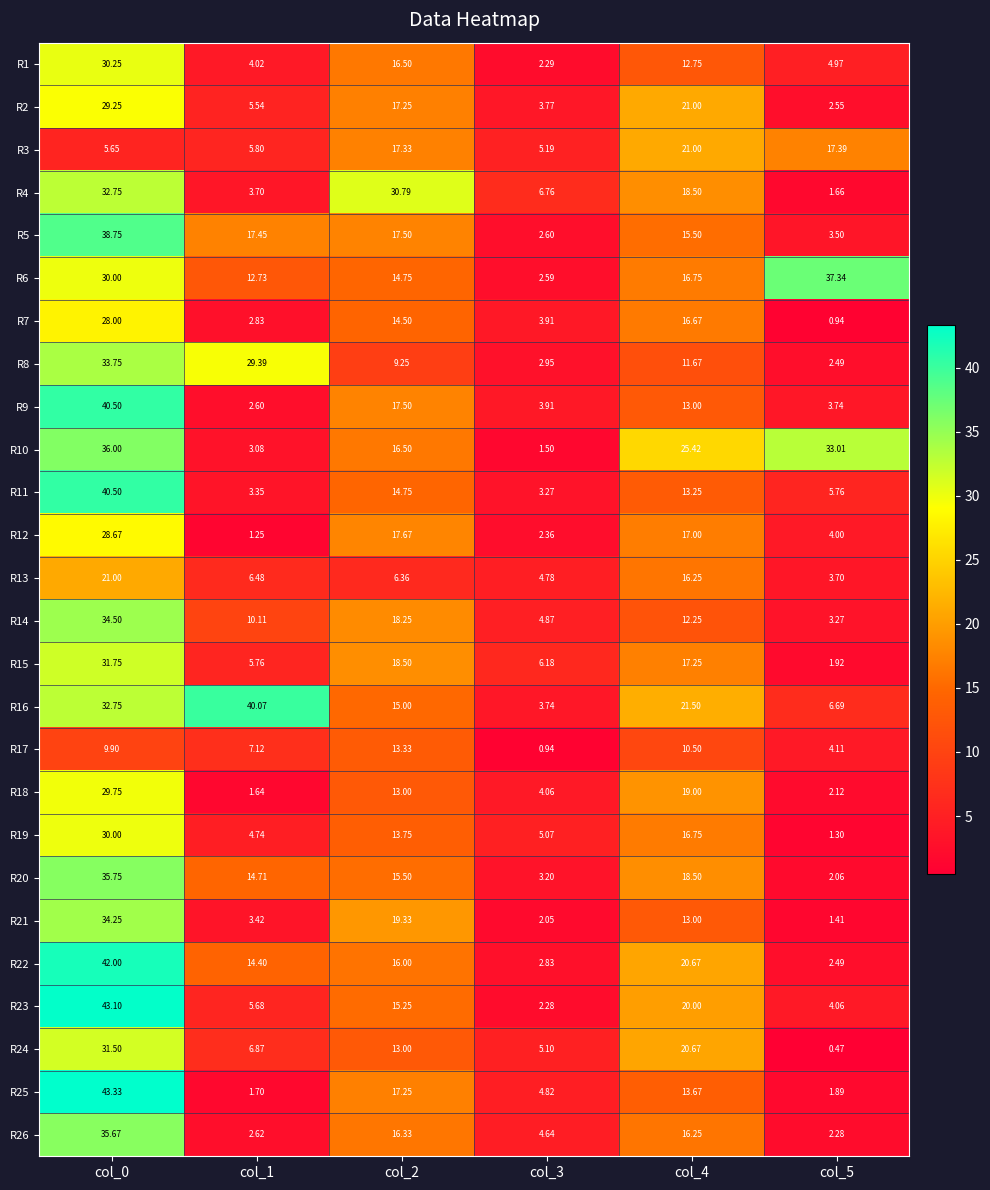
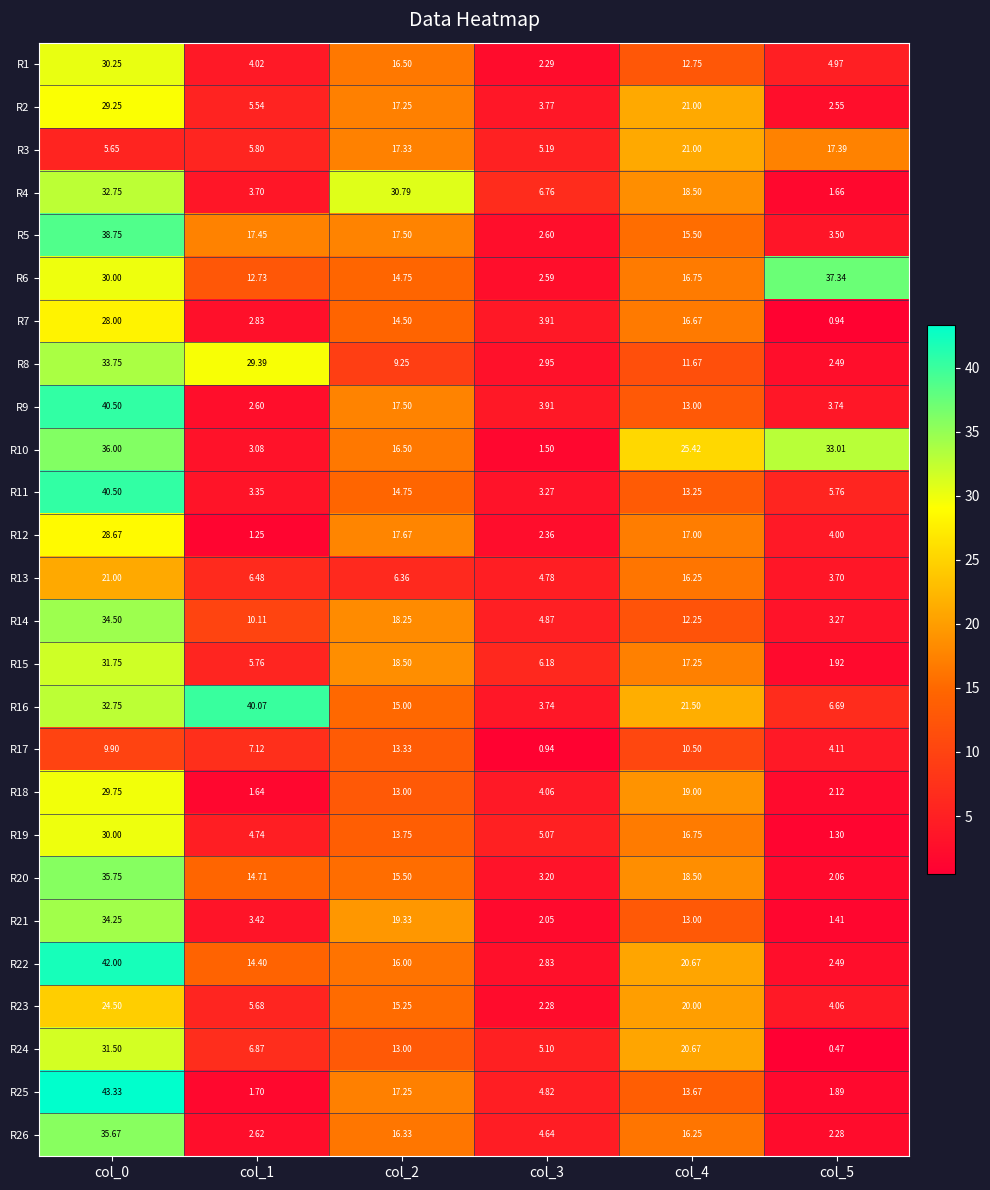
  {
    "R1": {
      "col_0": 30.25,
      "col_1": 4.02,
      "col_2": 16.50,
      "col_3": 2.29,
      "col_4": 12.75,
      "col_5": 4.97
    },
    "R2": {
      "col_0": 29.25,
      "col_1": 5.54,
      "col_2": 17.25,
      "col_3": 3.77,
      "col_4": 21.00,
      "col_5": 2.55
    },
    "R3": {
      "col_0": 5.65,
      "col_1": 5.80,
      "col_2": 17.33,
      "col_3": 5.19,
      "col_4": 21.00,
      "col_5": 17.39
    },
    "R4": {
      "col_0": 32.75,
      "col_1": 3.70,
      "col_2": 30.79,
      "col_3": 6.76,
      "col_4": 18.50,
      "col_5": 1.66
    },
    "R5": {
      "col_0": 38.75,
      "col_1": 17.45,
      "col_2": 17.50,
      "col_3": 2.60,
      "col_4": 15.50,
      "col_5": 3.50
    },
    "R6": {
      "col_0": 30.00,
      "col_1": 12.73,
      "col_2": 14.75,
      "col_3": 2.59,
      "col_4": 16.75,
      "col_5": 37.34
    },
    "R7": {
      "col_0": 28.00,
      "col_1": 2.83,
      "col_2": 14.50,
      "col_3": 3.91,
      "col_4": 16.67,
      "col_5": 0.94
    },
    "R8": {
      "col_0": 33.75,
      "col_1": 29.39,
      "col_2": 9.25,
      "col_3": 2.95,
      "col_4": 11.67,
      "col_5": 2.49
    },
    "R9": {
      "col_0": 40.50,
      "col_1": 2.60,
      "col_2": 17.50,
      "col_3": 3.91,
      "col_4": 13.00,
      "col_5": 3.74
    },
    "R10": {
      "col_0": 36.00,
      "col_1": 3.08,
      "col_2": 16.50,
      "col_3": 1.50,
      "col_4": 25.42,
      "col_5": 33.01
    },
    "R11": {
      "col_0": 40.50,
      "col_1": 3.35,
      "col_2": 14.75,
      "col_3": 3.27,
      "col_4": 13.25,
      "col_5": 5.76
    },
    "R12": {
      "col_0": 28.67,
      "col_1": 1.25,
      "col_2": 17.67,
      "col_3": 2.36,
      "col_4": 17.00,
      "col_5": 4.00
    },
    "R13": {
      "col_0": 21.00,
      "col_1": 6.48,
      "col_2": 6.36,
      "col_3": 4.78,
      "col_4": 16.25,
      "col_5": 3.70
    },
    "R14": {
      "col_0": 34.50,
      "col_1": 10.11,
      "col_2": 18.25,
      "col_3": 4.87,
      "col_4": 12.25,
      "col_5": 3.27
    },
    "R15": {
      "col_0": 31.75,
      "col_1": 5.76,
      "col_2": 18.50,
      "col_3": 6.18,
      "col_4": 17.25,
      "col_5": 1.92
    },
    "R16": {
      "col_0": 32.75,
      "col_1": 40.07,
      "col_2": 15.00,
      "col_3": 3.74,
      "col_4": 21.50,
      "col_5": 6.69
    },
    "R17": {
      "col_0": 9.90,
      "col_1": 7.12,
      "col_2": 13.33,
      "col_3": 0.94,
      "col_4": 10.50,
      "col_5": 4.11
    },
    "R18": {
      "col_0": 29.75,
      "col_1": 1.64,
      "col_2": 13.00,
      "col_3": 4.06,
      "col_4": 19.00,
      "col_5": 2.12
    },
    "R19": {
      "col_0": 30.00,
      "col_1": 4.74,
      "col_2": 13.75,
      "col_3": 5.07,
      "col_4": 16.75,
      "col_5": 1.30
    },
    "R20": {
      "col_0": 35.75,
      "col_1": 14.71,
      "col_2": 15.50,
      "col_3": 3.20,
      "col_4": 18.50,
      "col_5": 2.06
    },
    "R21": {
      "col_0": 34.25,
      "col_1": 3.42,
      "col_2": 19.33,
      "col_3": 2.05,
      "col_4": 13.00,
      "col_5": 1.41
    },
    "R22": {
      "col_0": 42.00,
      "col_1": 14.40,
      "col_2": 16.00,
      "col_3": 2.83,
      "col_4": 20.67,
      "col_5": 2.49
    },
    "R23": {
-     "col_0": 43.10,
+     "col_0": 24.50,
      "col_1": 5.68,
      "col_2": 15.25,
      "col_3": 2.28,
      "col_4": 20.00,
      "col_5": 4.06
    },
    "R24": {
      "col_0": 31.50,
      "col_1": 6.87,
      "col_2": 13.00,
      "col_3": 5.10,
      "col_4": 20.67,
      "col_5": 0.47
    },
    "R25": {
      "col_0": 43.33,
      "col_1": 1.70,
      "col_2": 17.25,
      "col_3": 4.82,
      "col_4": 13.67,
      "col_5": 1.89
    },
    "R26": {
      "col_0": 35.67,
      "col_1": 2.62,
      "col_2": 16.33,
      "col_3": 4.64,
      "col_4": 16.25,
      "col_5": 2.28
    }
  }
